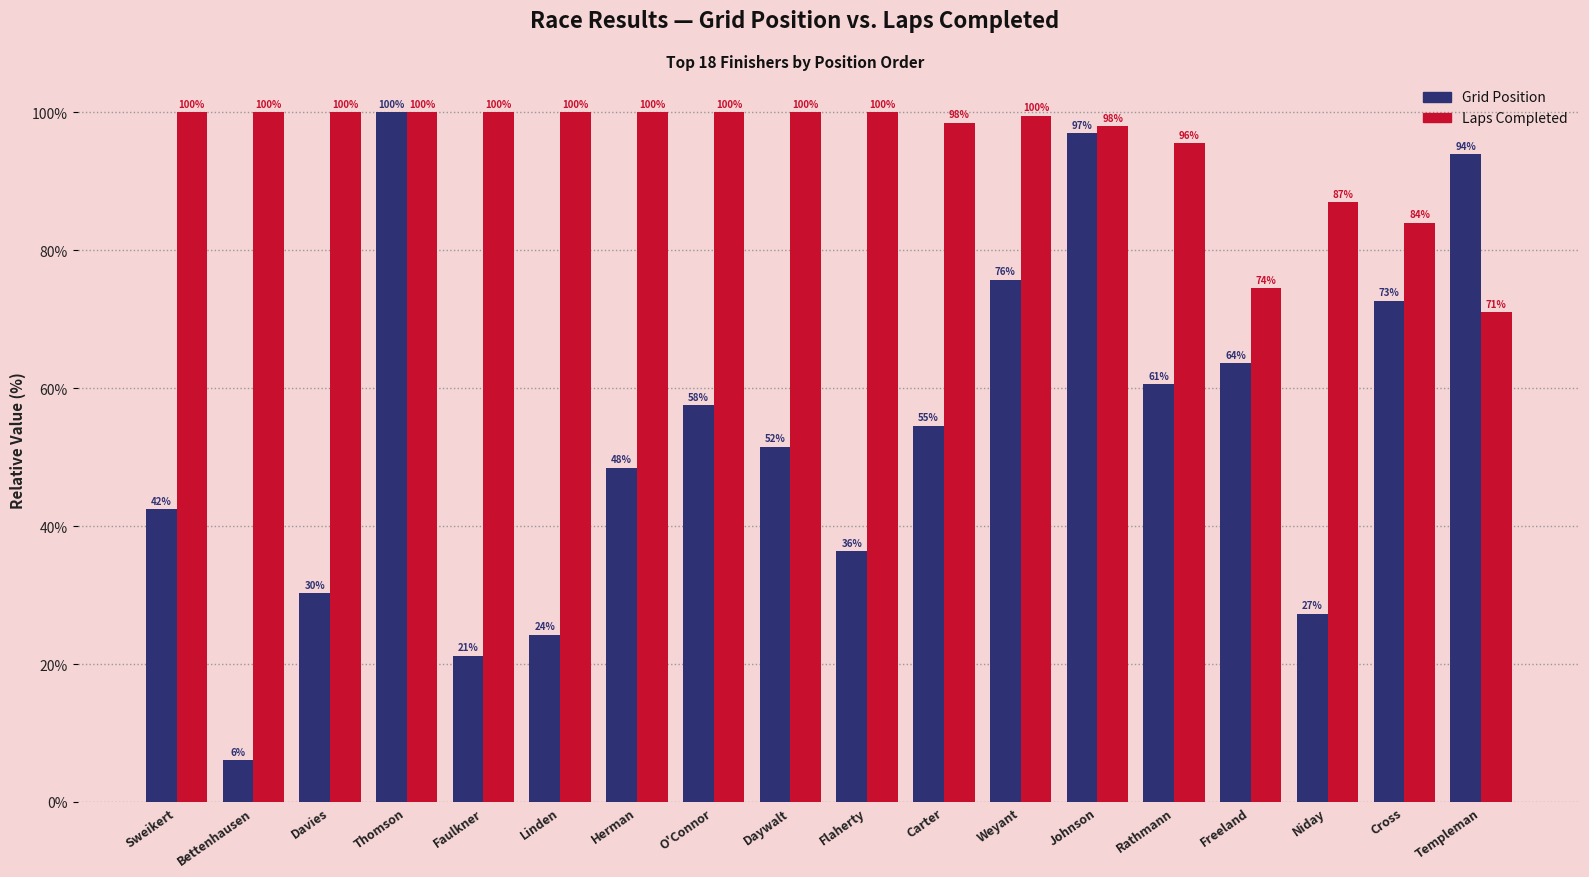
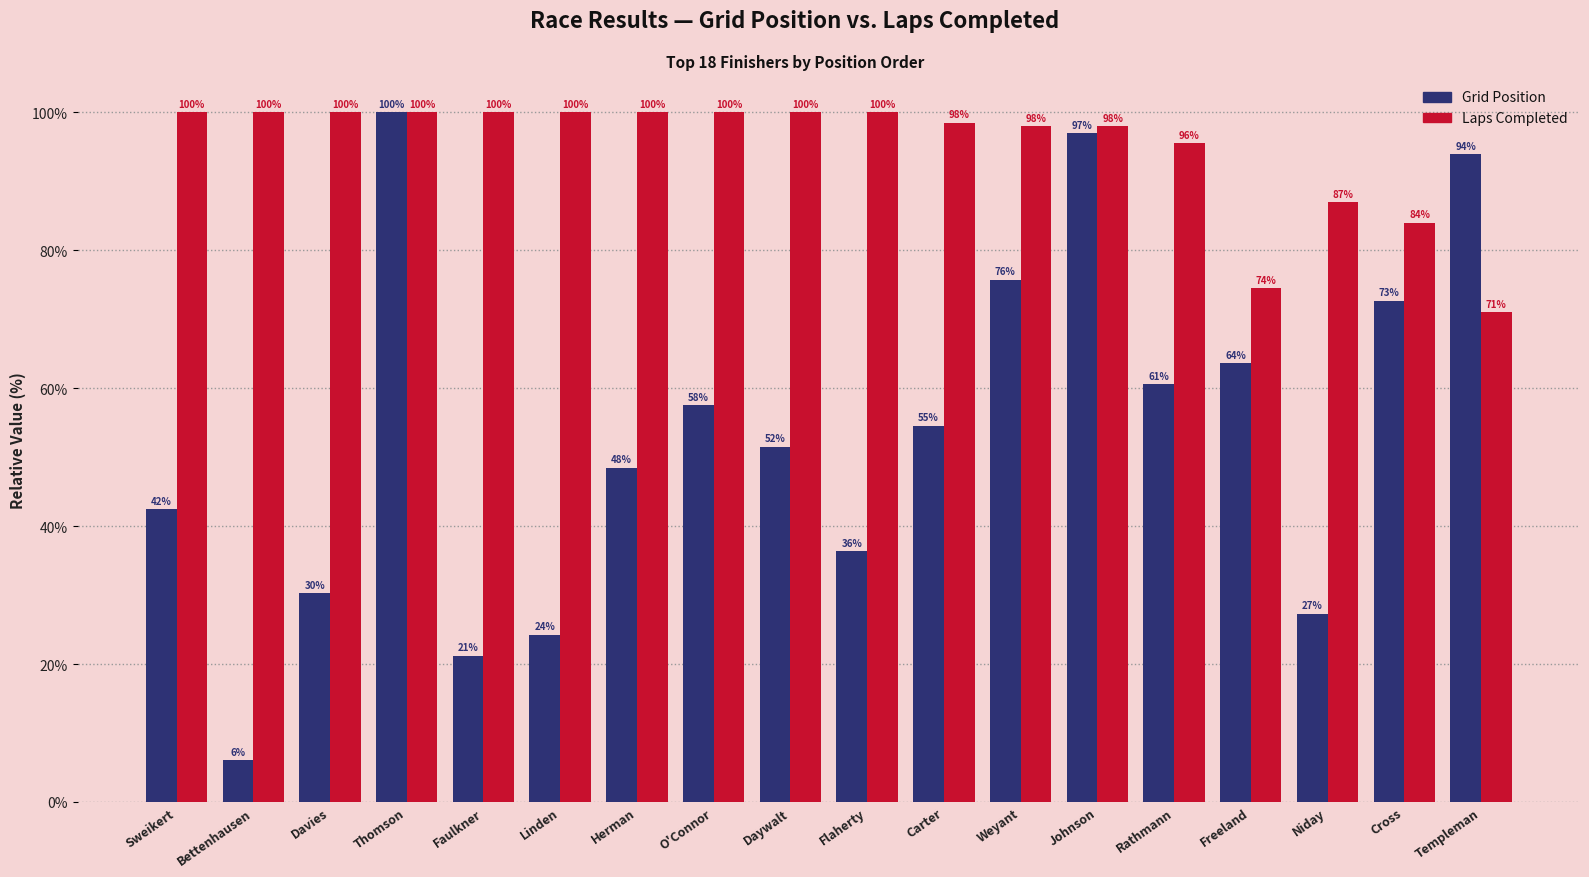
  {
    "Grid Position": {
      "Sweikert": "42%",
      "Bettenhausen": "6%",
      "Davies": "30%",
      "Thomson": "100%",
      "Faulkner": "21%",
      "Linden": "24%",
      "Herman": "48%",
      "O'Connor": "58%",
      "Daywalt": "52%",
      "Flaherty": "36%",
      "Carter": "55%",
      "Weyant": "76%",
      "Johnson": "97%",
      "Rathmann": "61%",
      "Freeland": "64%",
      "Niday": "27%",
      "Cross": "73%",
      "Templeman": "94%"
    },
    "Laps Completed": {
      "Sweikert": "100%",
      "Bettenhausen": "100%",
      "Davies": "100%",
      "Thomson": "100%",
      "Faulkner": "100%",
      "Linden": "100%",
      "Herman": "100%",
      "O'Connor": "100%",
      "Daywalt": "100%",
      "Flaherty": "100%",
      "Carter": "98%",
-     "Weyant": "100%",
+     "Weyant": "98%",
      "Johnson": "98%",
      "Rathmann": "96%",
      "Freeland": "74%",
      "Niday": "87%",
      "Cross": "84%",
      "Templeman": "71%"
    }
  }
